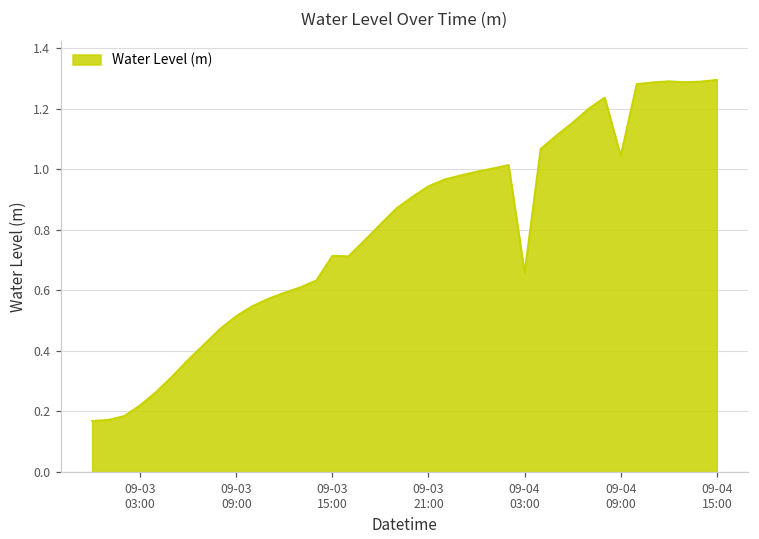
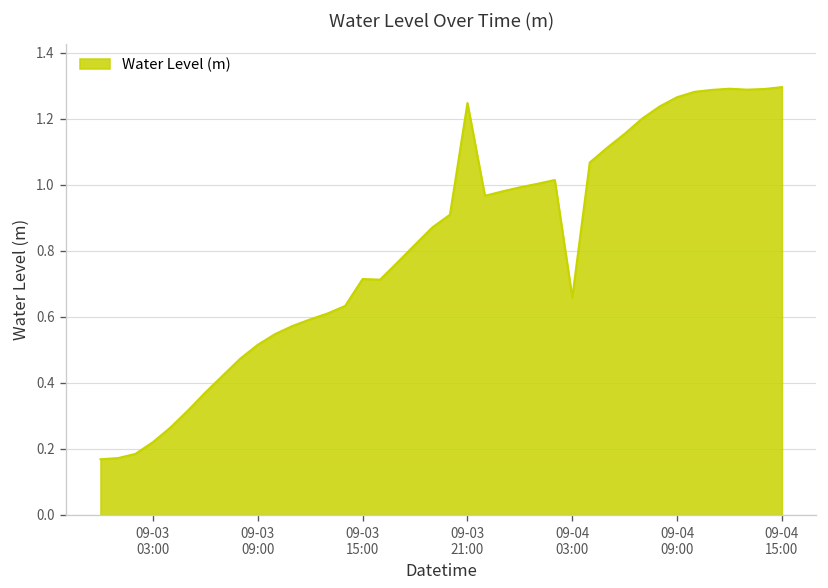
  {
    "09-03 03:00": 0.22,
    "09-03 09:00": 0.52,
    "09-03 15:00": 0.71,
-   "09-03 21:00": 0.94,
+   "09-03 21:00": 1.25,
    "09-04 03:00": 0.66,
-   "09-04 09:00": 1.04,
+   "09-04 09:00": 1.27,
    "09-04 15:00": 1.30
  }
